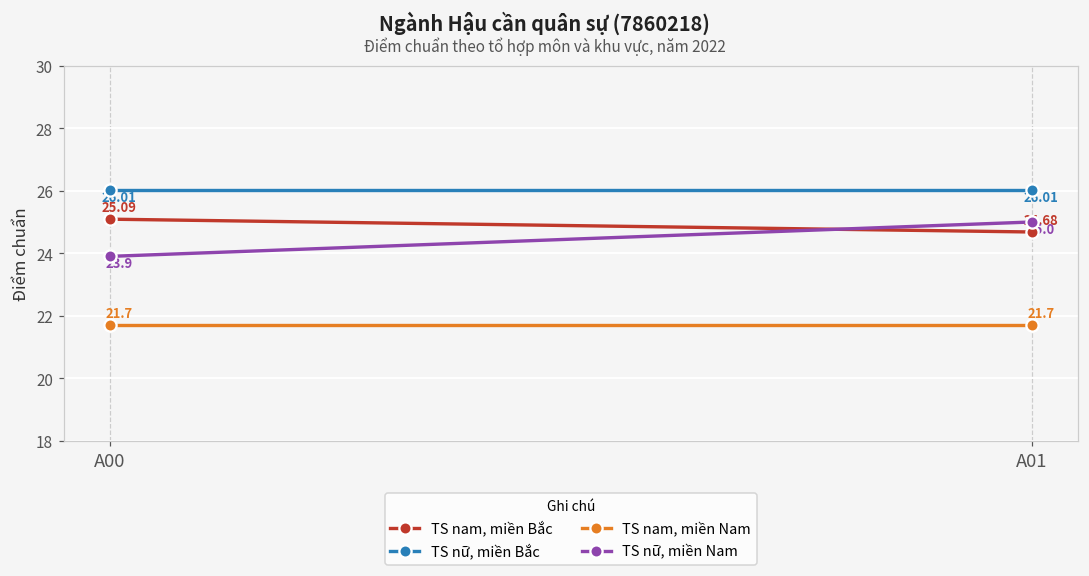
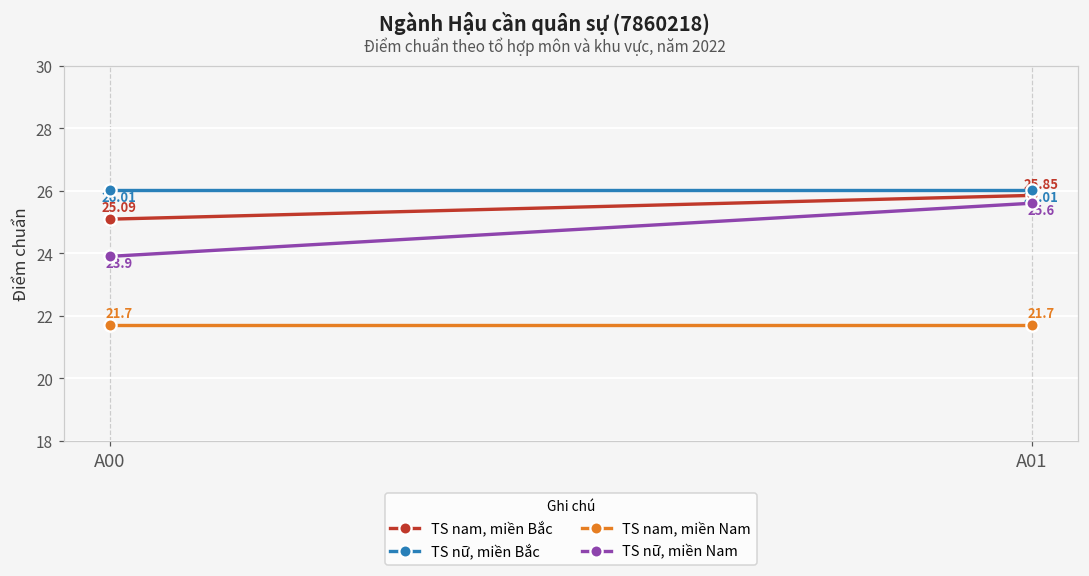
  {
    "TS nam, miền Bắc": {
-     "A01": 24.68
+     "A01": 25.85
    },
    "TS nam, miền Nam": {
      "A00": 21.7,
      "A01": 21.7
    },
    "TS nữ, miền Nam": {
      "A00": 23.9,
-     "A01": 25.0
+     "A01": 25.6
    }
  }
